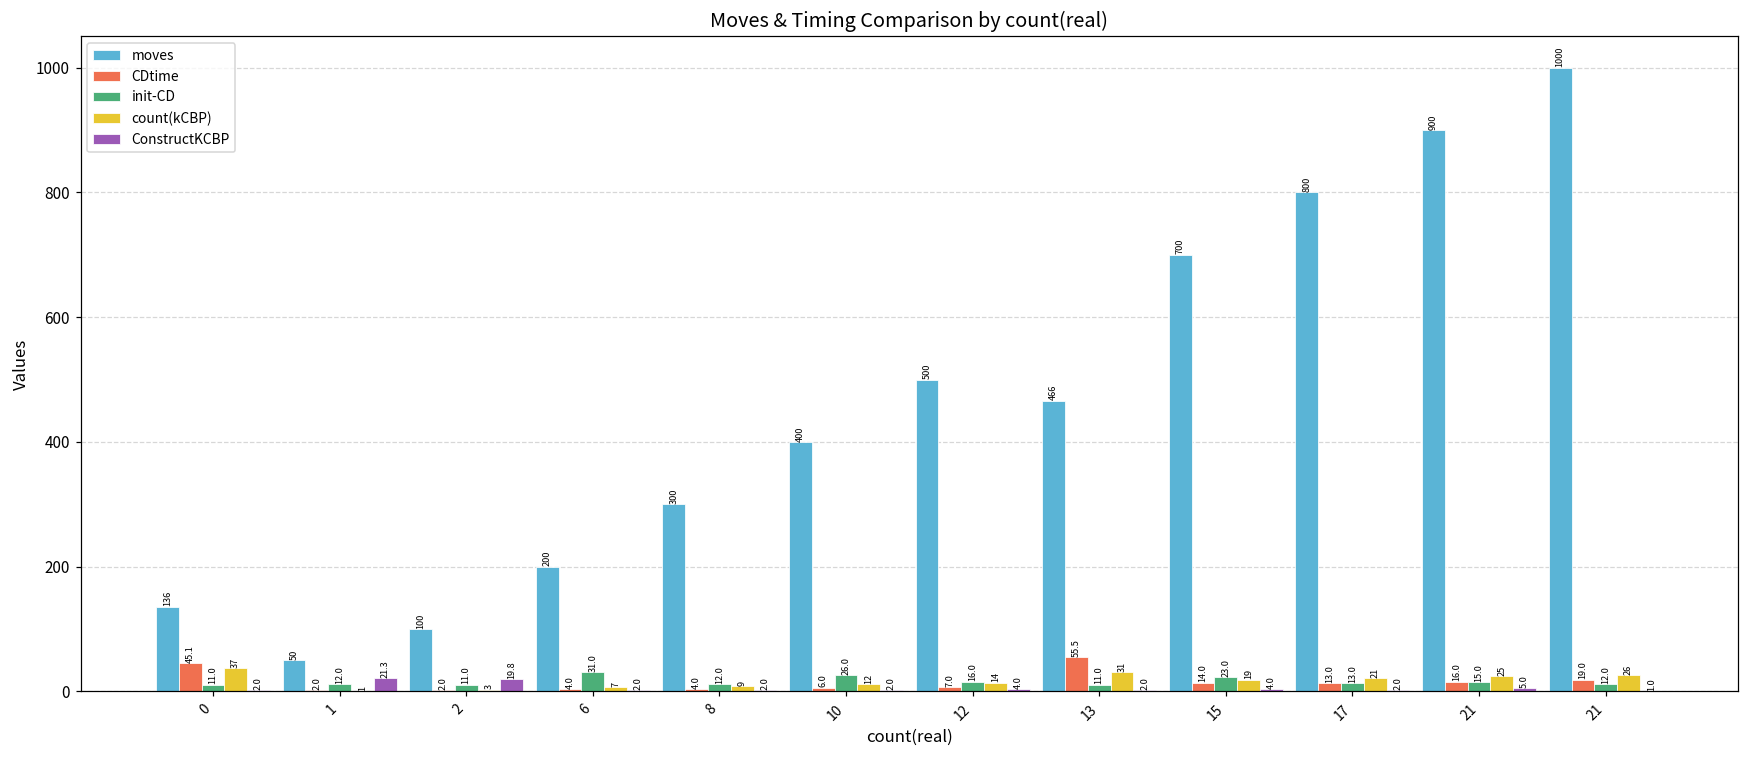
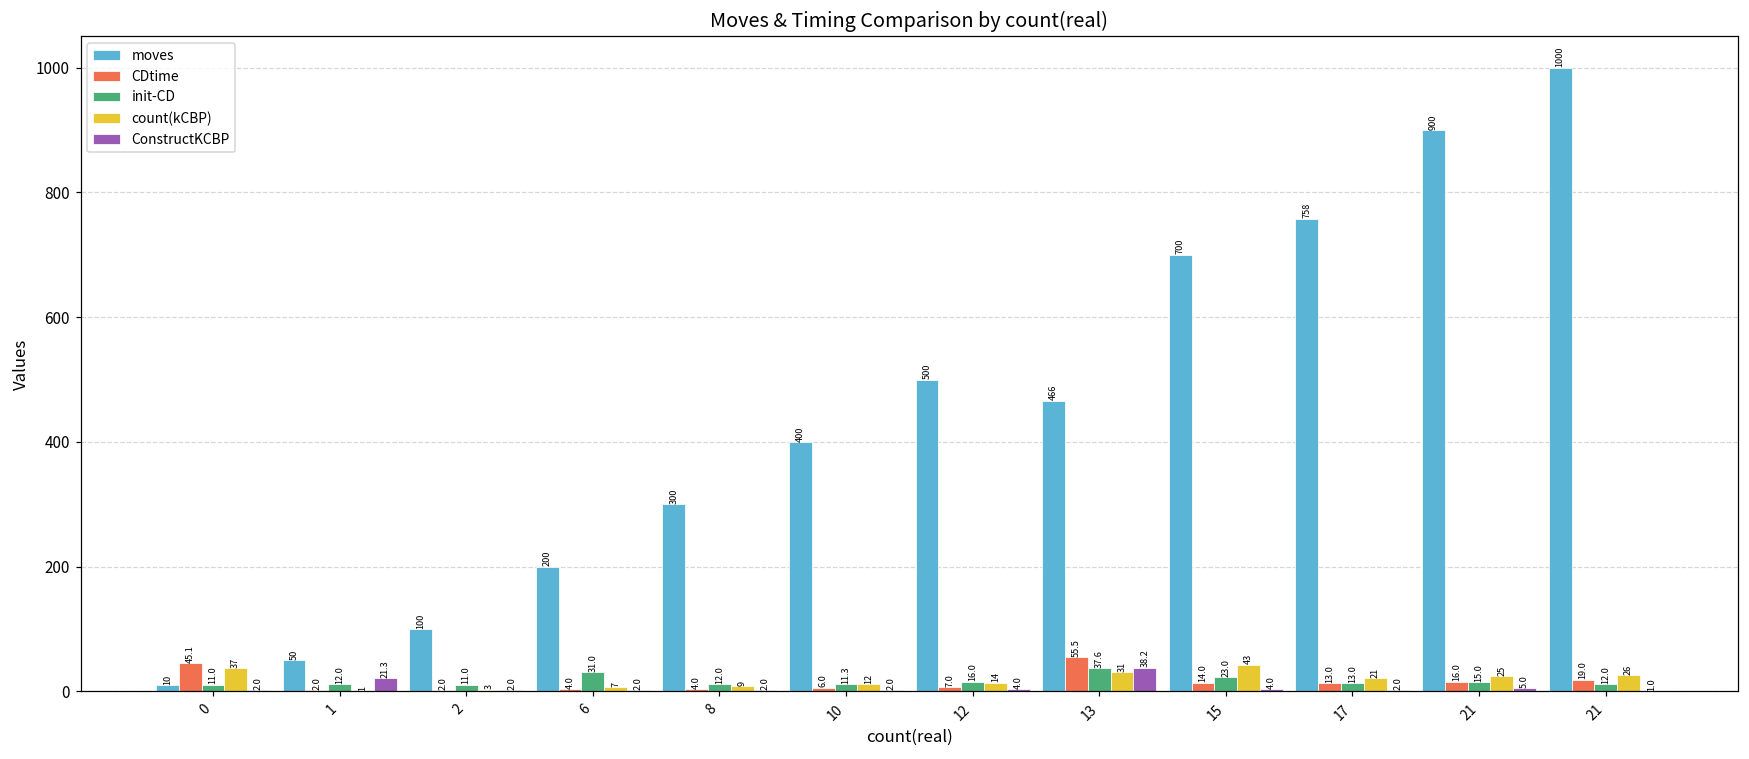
  {
    "moves": {
-     "0": 136,
+     "0": 10,
      "1": 50,
      "2": 100,
      "6": 200,
      "8": 300,
      "10": 400,
      "12": 500,
      "13": 466,
      "15": 700,
-     "17": 800
+     "17": 758
    },
    "CDtime": {
      "0": 45.1,
      "1": 2.0,
      "2": 2.0,
      "6": 4.0,
      "8": 4.0,
      "10": 6.0,
      "12": 7.0,
      "13": 55.5,
      "15": 14.0,
      "17": 13.0
    },
    "init-CD": {
      "0": 11.0,
      "1": 12.0,
      "2": 11.0,
      "6": 31.0,
      "8": 12.0,
-     "10": 26.0,
+     "10": 11.3,
      "12": 16.0,
-     "13": 11.0,
+     "13": 37.6,
      "15": 23.0,
      "17": 13.0
    },
    "count(kCBP)": {
      "0": 37,
      "1": 1,
      "2": 3,
      "6": 7,
      "8": 9,
      "10": 12,
      "12": 14,
      "13": 31,
-     "15": 19,
+     "15": 43,
      "17": 21
    },
    "ConstructKCBP": {
      "0": 2.0,
      "1": 21.3,
-     "2": 19.8,
+     "2": 2.0,
      "6": 2.0,
      "8": 2.0,
      "10": 2.0,
      "12": 4.0,
-     "13": 2.0,
+     "13": 38.2,
      "15": 4.0,
      "17": 2.0
    }
  }
